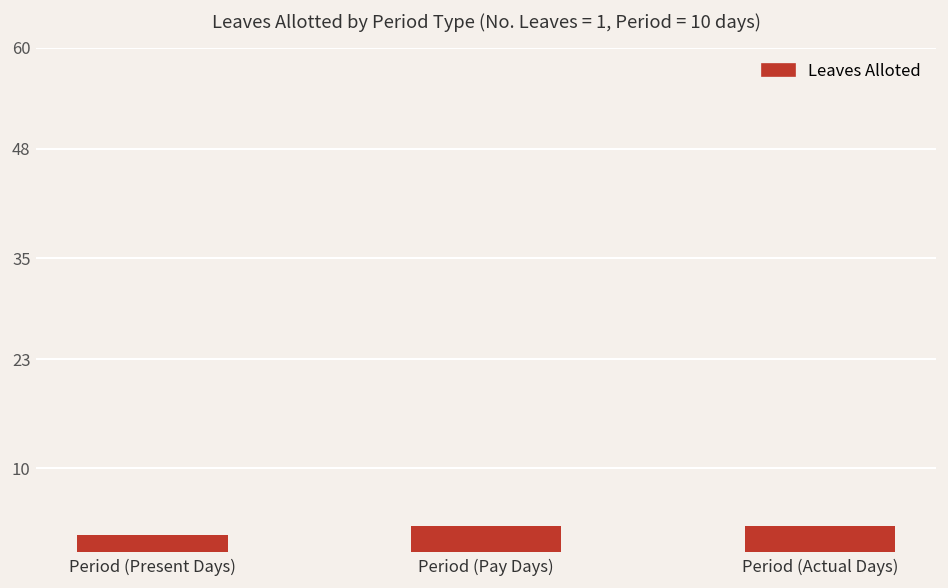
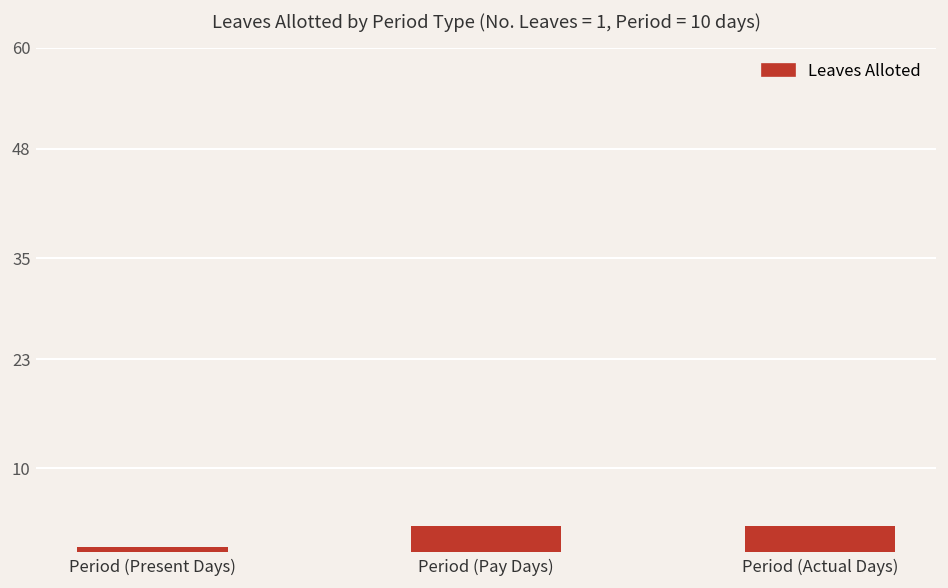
  {
-   "Period (Present Days)": 2,
+   "Period (Present Days)": 1,
    "Period (Pay Days)": 3,
    "Period (Actual Days)": 3
  }
